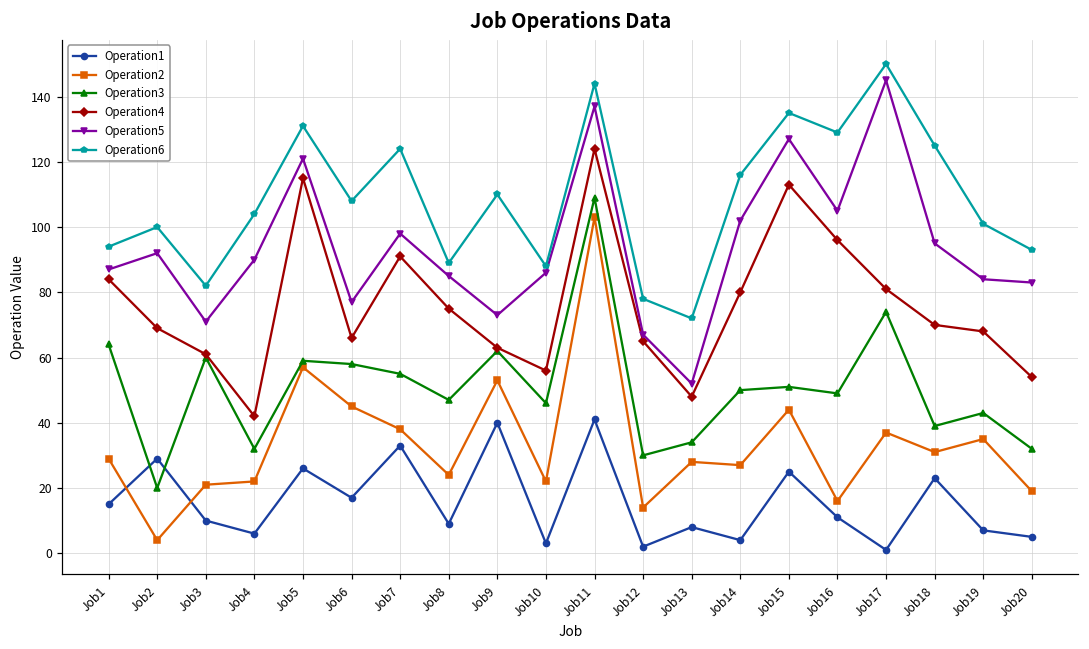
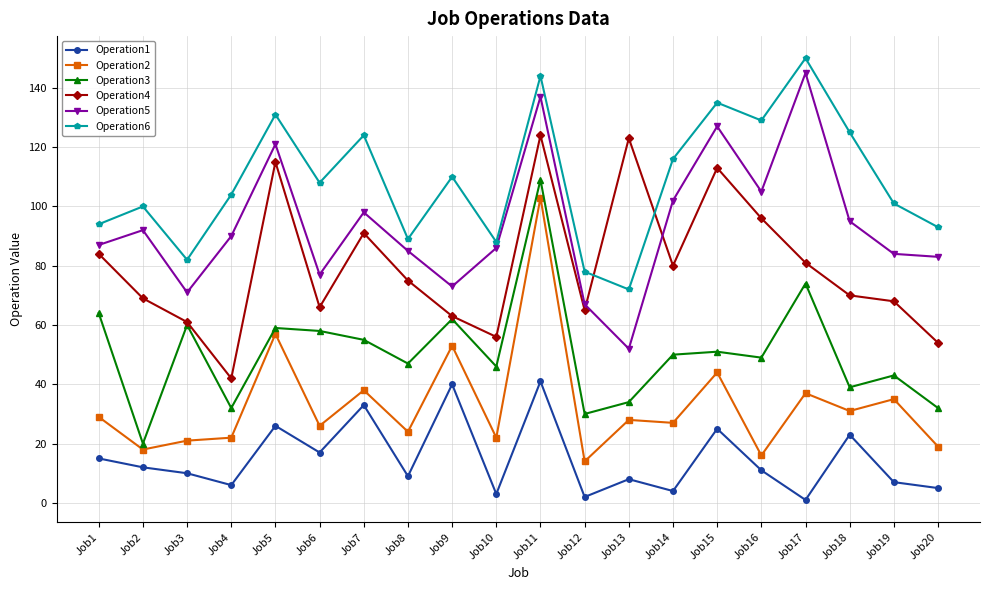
  {
    "Operation1": {
      "Job1": 15,
-     "Job2": 29,
+     "Job2": 12,
      "Job3": 10,
      "Job4": 6,
      "Job5": 26,
      "Job6": 17,
      "Job7": 33,
      "Job8": 9,
      "Job9": 40,
      "Job10": 3,
      "Job11": 41,
      "Job12": 2,
      "Job13": 8,
      "Job14": 4,
      "Job15": 25,
      "Job16": 11,
      "Job17": 1,
      "Job18": 23,
      "Job19": 7,
      "Job20": 5
    },
    "Operation2": {
      "Job1": 29,
-     "Job2": 4,
+     "Job2": 18,
      "Job3": 21,
      "Job4": 22,
      "Job5": 57,
-     "Job6": 45,
+     "Job6": 26,
      "Job7": 38,
      "Job8": 24,
      "Job9": 53,
      "Job10": 22,
      "Job11": 103,
      "Job12": 14,
      "Job13": 28,
      "Job14": 27,
      "Job15": 44,
      "Job16": 16,
      "Job17": 37,
      "Job18": 31,
      "Job19": 35,
      "Job20": 19
    },
    "Operation3": {
      "Job1": 64,
      "Job2": 20,
      "Job3": 60,
      "Job4": 32,
      "Job5": 59,
      "Job6": 58,
      "Job7": 55,
      "Job8": 47,
      "Job9": 62,
      "Job10": 46,
      "Job11": 109,
      "Job12": 30,
      "Job13": 34,
      "Job14": 50,
      "Job15": 51,
      "Job16": 49,
      "Job17": 74,
      "Job18": 39,
      "Job19": 43,
      "Job20": 32
    },
    "Operation4": {
      "Job1": 84,
      "Job2": 69,
      "Job3": 61,
      "Job4": 42,
      "Job5": 115,
      "Job6": 66,
      "Job7": 91,
      "Job8": 75,
      "Job9": 63,
      "Job10": 56,
      "Job11": 124,
      "Job12": 65,
-     "Job13": 48,
+     "Job13": 123,
      "Job14": 80,
      "Job15": 113,
      "Job16": 96,
      "Job17": 81,
      "Job18": 70,
      "Job19": 68,
      "Job20": 54
    },
    "Operation5": {
      "Job1": 87,
      "Job2": 92,
      "Job3": 71,
      "Job4": 90,
      "Job5": 121,
      "Job6": 77,
      "Job7": 98,
      "Job8": 85,
      "Job9": 73,
      "Job10": 86,
      "Job11": 137,
      "Job12": 67,
      "Job13": 52,
      "Job14": 102,
      "Job15": 127,
      "Job16": 105,
      "Job17": 145,
      "Job18": 95,
      "Job19": 84,
      "Job20": 83
    },
    "Operation6": {
      "Job1": 94,
      "Job2": 100,
      "Job3": 82,
      "Job4": 104,
      "Job5": 131,
      "Job6": 108,
      "Job7": 124,
      "Job8": 89,
      "Job9": 110,
      "Job10": 88,
      "Job11": 144,
      "Job12": 78,
      "Job13": 72,
      "Job14": 116,
      "Job15": 135,
      "Job16": 129,
      "Job17": 150,
      "Job18": 125,
      "Job19": 101,
      "Job20": 93
    }
  }
